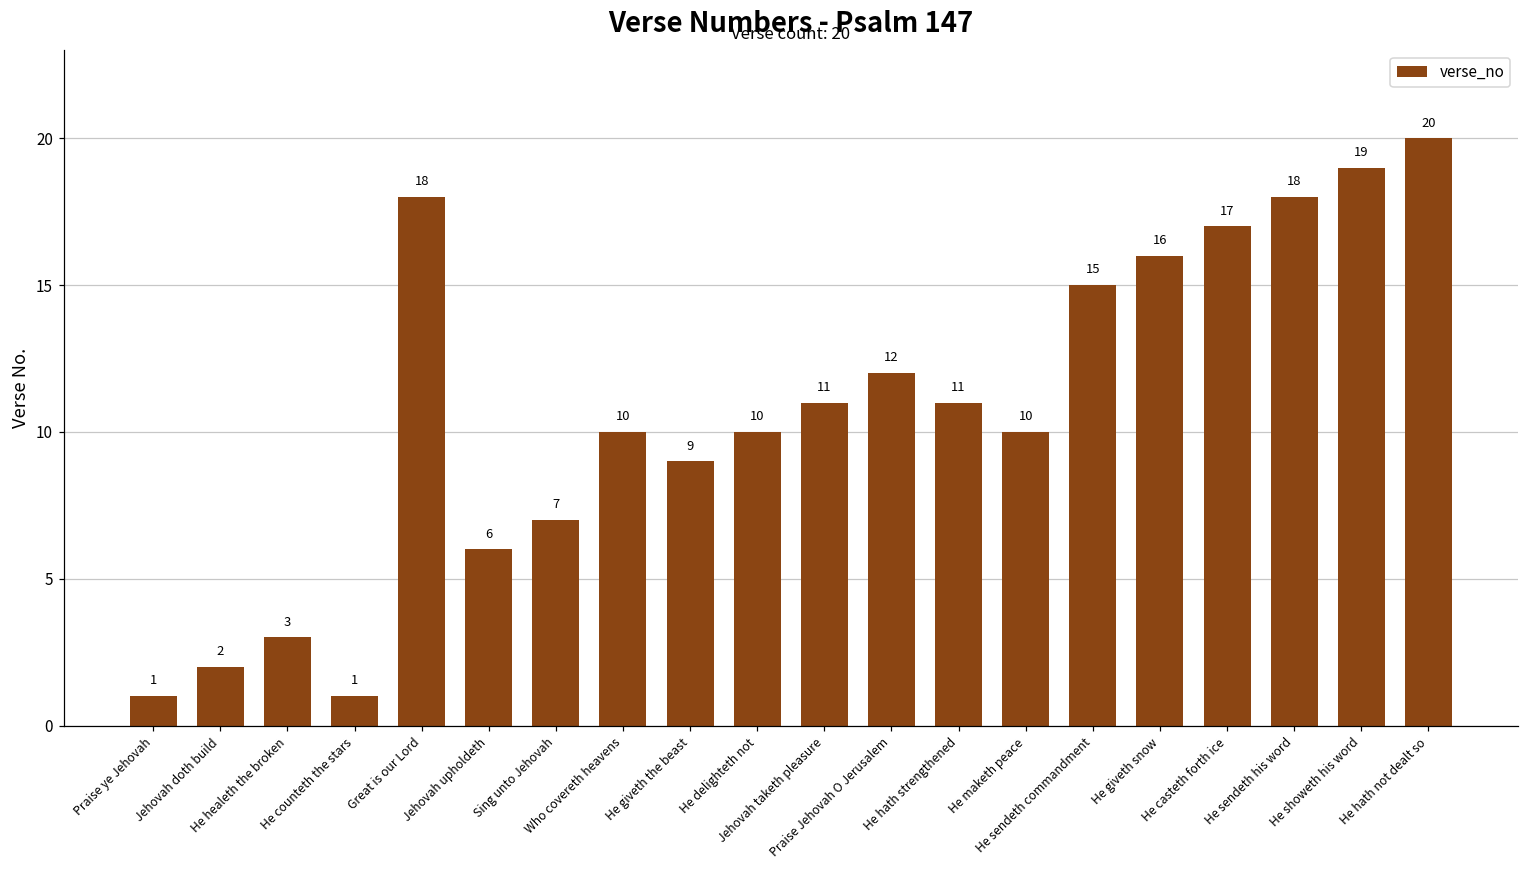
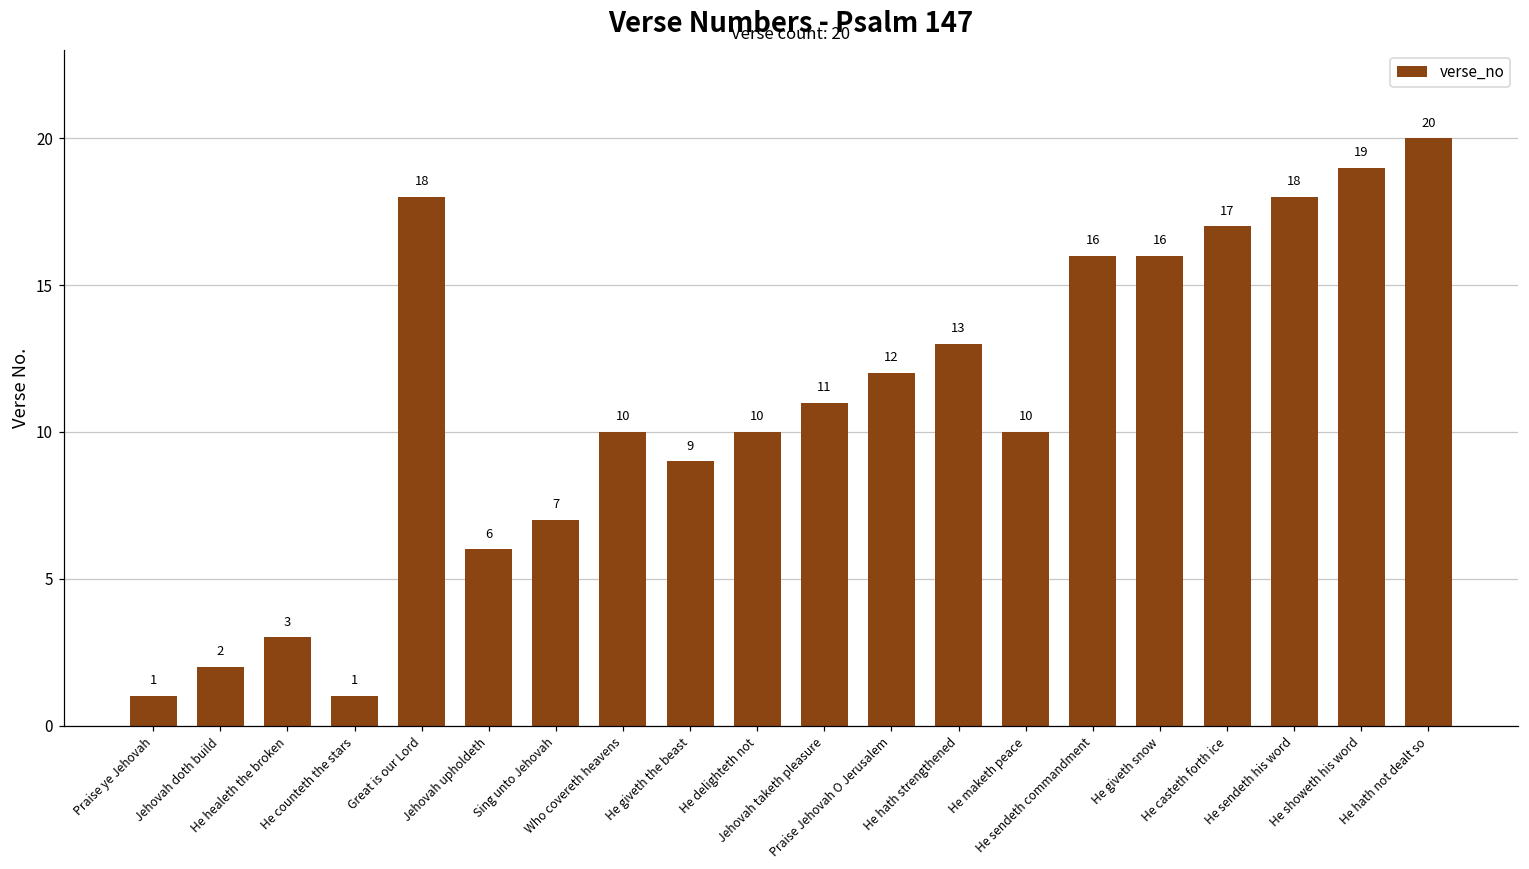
  {
    "Praise ye Jehovah": 1,
    "Jehovah doth build": 2,
    "He healeth the broken": 3,
    "He counteth the stars": 1,
    "Great is our Lord": 18,
    "Jehovah upholdeth": 6,
    "Sing unto Jehovah": 7,
    "Who covereth heavens": 10,
    "He giveth the beast": 9,
    "He delighteth not": 10,
    "Jehovah taketh pleasure": 11,
    "Praise Jehovah O Jerusalem": 12,
-   "He hath strengthened": 11,
+   "He hath strengthened": 13,
    "He maketh peace": 10,
-   "He sendeth commandment": 15,
+   "He sendeth commandment": 16,
    "He giveth snow": 16,
    "He casteth forth ice": 17,
    "He sendeth his word": 18,
    "He showeth his word": 19,
    "He hath not dealt so": 20
  }
